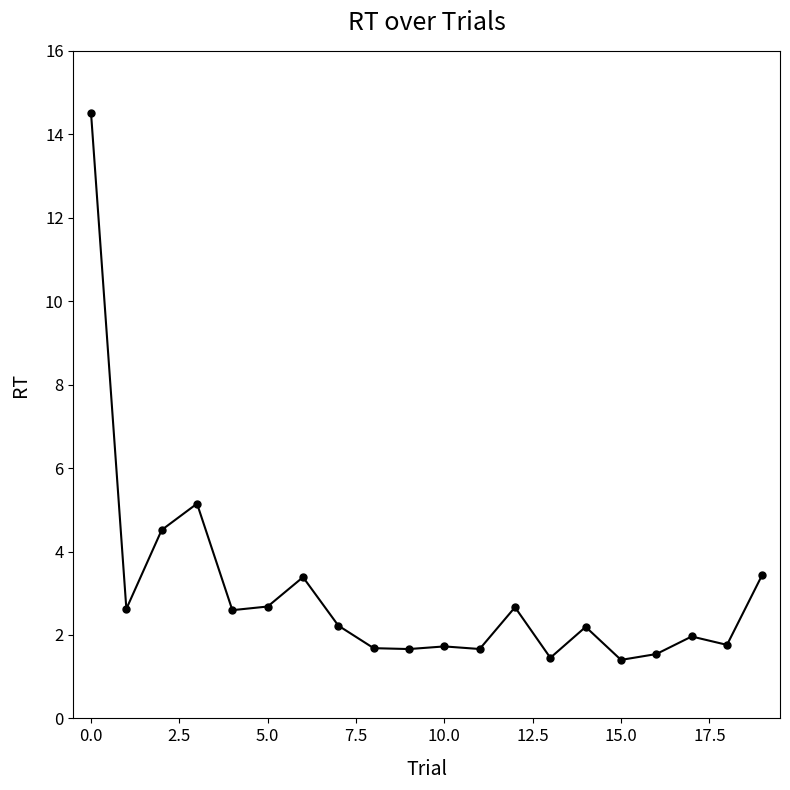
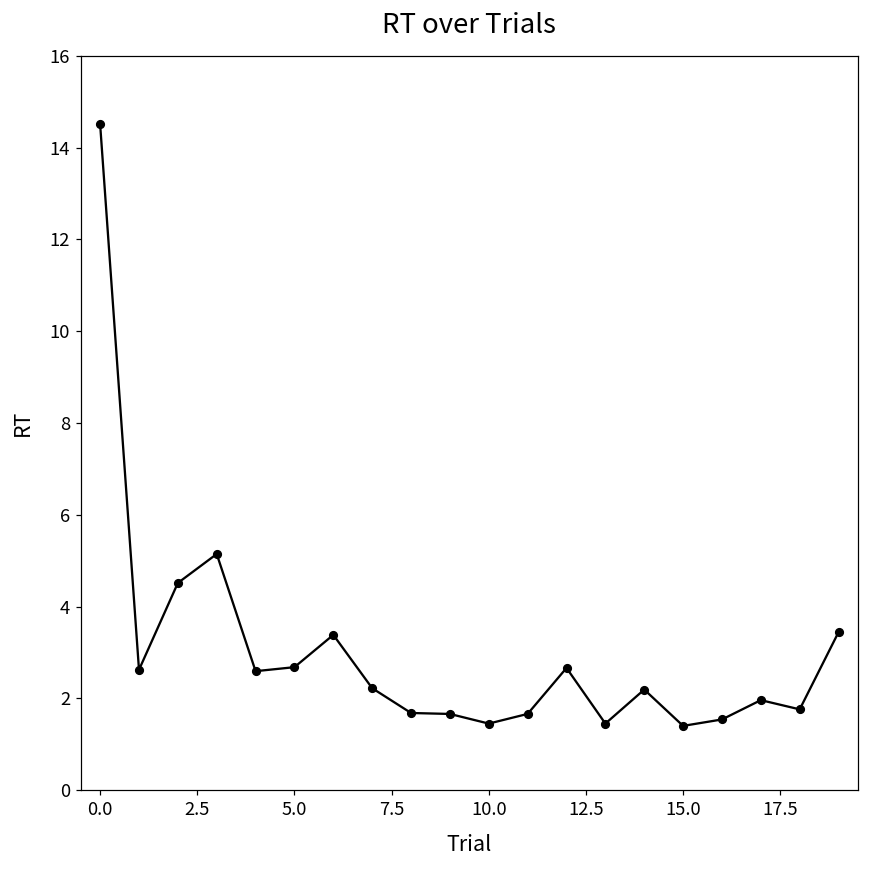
  {
    "0.0": 14.5,
    "5.0": 2.7,
-   "10.0": 1.7,
+   "10.0": 1.5,
    "15.0": 1.4
  }
